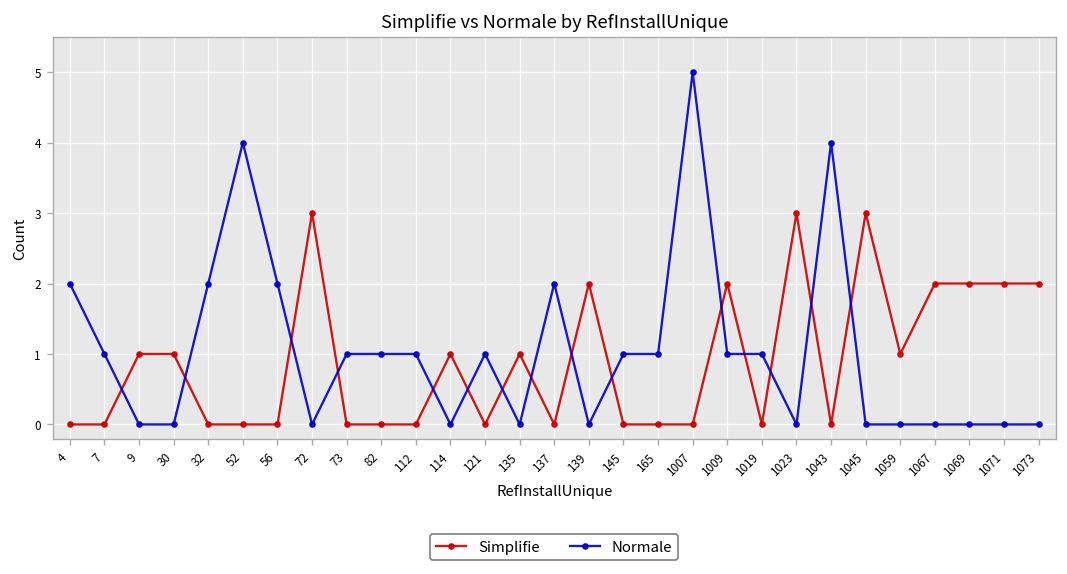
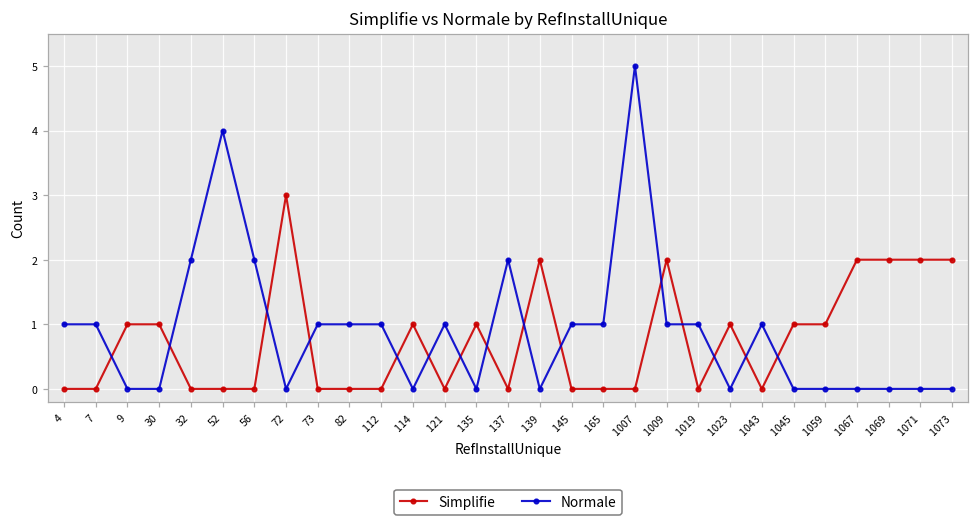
  {
    "Simplifie": {
      "4": 0,
      "7": 0,
      "9": 1,
      "30": 1,
      "32": 0,
      "52": 0,
      "56": 0,
      "72": 3,
      "73": 0,
      "82": 0,
      "112": 0,
      "114": 1,
      "121": 0,
      "135": 1,
      "137": 0,
      "139": 2,
      "145": 0,
      "165": 0,
      "1007": 0,
      "1009": 2,
      "1019": 0,
-     "1023": 3,
+     "1023": 1,
      "1043": 0,
-     "1045": 3,
+     "1045": 1,
      "1059": 1,
      "1067": 2,
      "1069": 2,
      "1071": 2,
      "1073": 2
    },
    "Normale": {
-     "4": 2,
+     "4": 1,
      "7": 1,
      "9": 0,
      "30": 0,
      "32": 2,
      "52": 4,
      "56": 2,
      "72": 0,
      "73": 1,
      "82": 1,
      "112": 1,
      "114": 0,
      "121": 1,
      "135": 0,
      "137": 2,
      "139": 0,
      "145": 1,
      "165": 1,
      "1007": 5,
      "1009": 1,
      "1019": 1,
      "1023": 0,
-     "1043": 4,
+     "1043": 1,
      "1045": 0,
      "1059": 0,
      "1067": 0,
      "1069": 0,
      "1071": 0,
      "1073": 0
    }
  }
